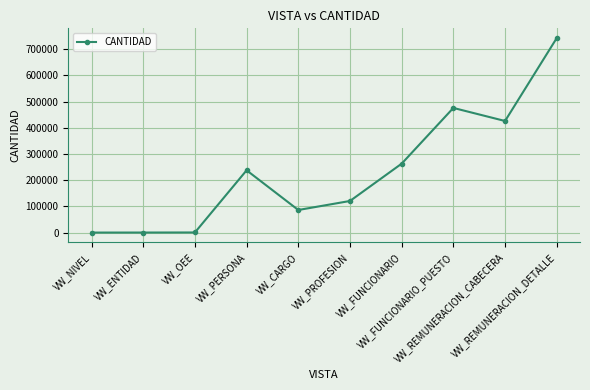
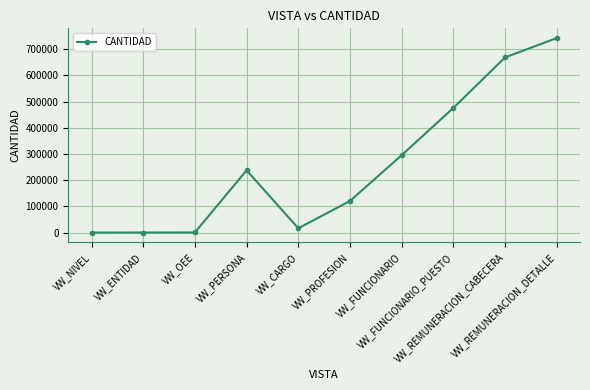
  {
    "VW_NIVEL": 0,
    "VW_ENTIDAD": 0,
    "VW_OEE": 0,
    "VW_PERSONA": 240000,
-   "VW_CARGO": 90000,
+   "VW_CARGO": 20000,
    "VW_PROFESION": 120000,
-   "VW_FUNCIONARIO": 260000,
+   "VW_FUNCIONARIO": 300000,
    "VW_FUNCIONARIO_PUESTO": 480000,
-   "VW_REMUNERACION_CABECERA": 430000,
+   "VW_REMUNERACION_CABECERA": 670000,
    "VW_REMUNERACION_DETALLE": 740000
  }
